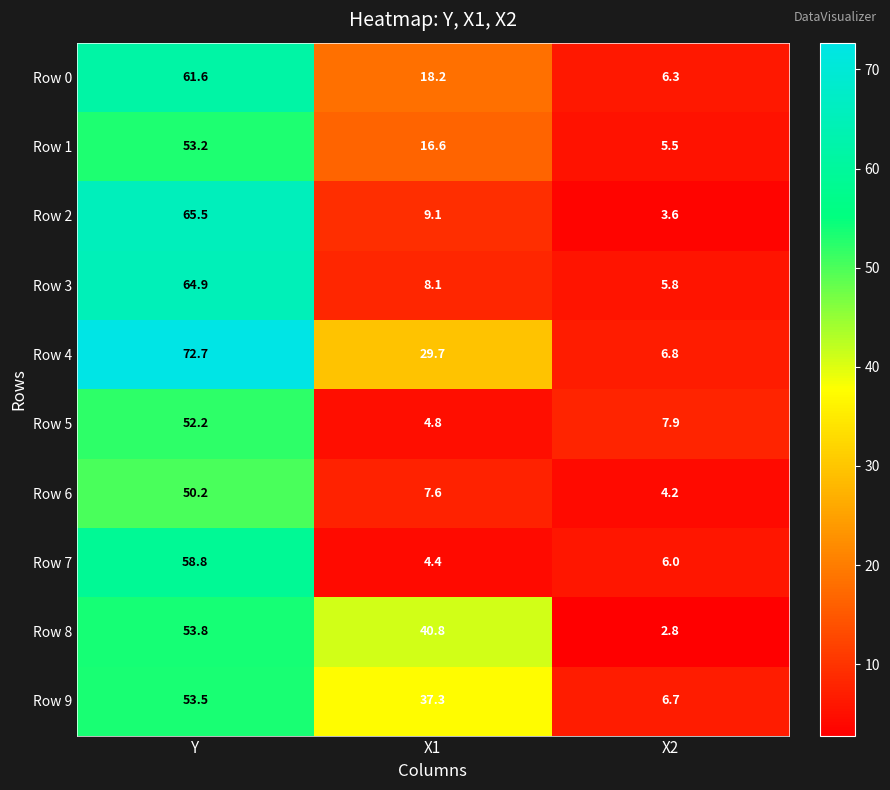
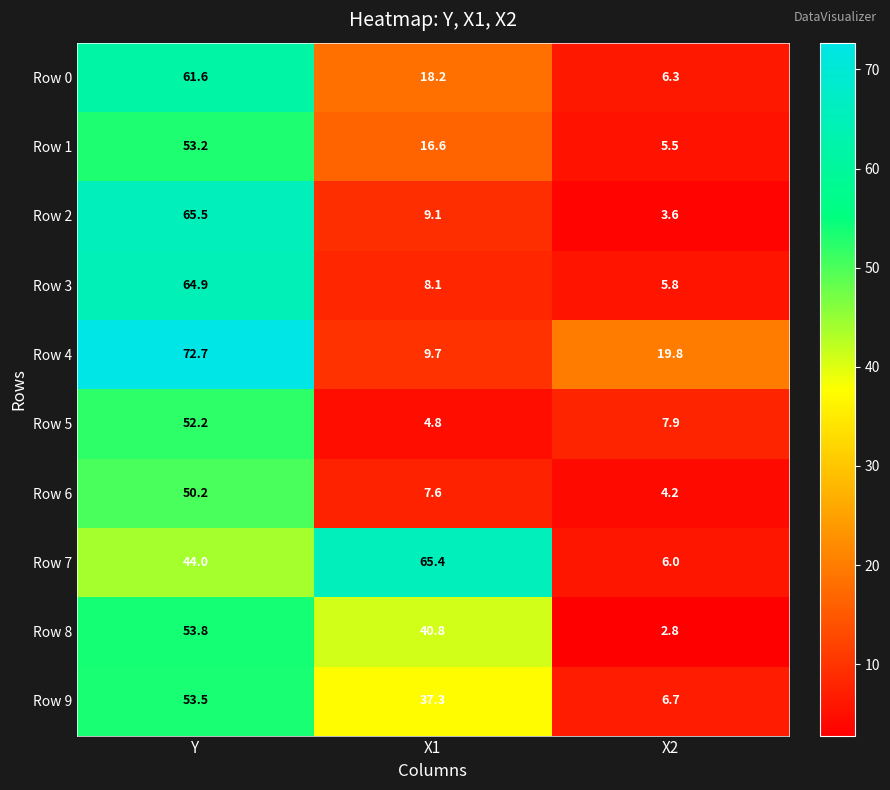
  {
    "Row 0": {
      "Y": 61.6,
      "X1": 18.2,
      "X2": 6.3
    },
    "Row 1": {
      "Y": 53.2,
      "X1": 16.6,
      "X2": 5.5
    },
    "Row 2": {
      "Y": 65.5,
      "X1": 9.1,
      "X2": 3.6
    },
    "Row 3": {
      "Y": 64.9,
      "X1": 8.1,
      "X2": 5.8
    },
    "Row 4": {
      "Y": 72.7,
-     "X1": 29.7,
-     "X2": 6.8
+     "X1": 9.7,
+     "X2": 19.8
    },
    "Row 5": {
      "Y": 52.2,
      "X1": 4.8,
      "X2": 7.9
    },
    "Row 6": {
      "Y": 50.2,
      "X1": 7.6,
      "X2": 4.2
    },
    "Row 7": {
-     "Y": 58.8,
-     "X1": 4.4,
+     "Y": 44.0,
+     "X1": 65.4,
      "X2": 6.0
    },
    "Row 8": {
      "Y": 53.8,
      "X1": 40.8,
      "X2": 2.8
    },
    "Row 9": {
      "Y": 53.5,
      "X1": 37.3,
      "X2": 6.7
    }
  }
